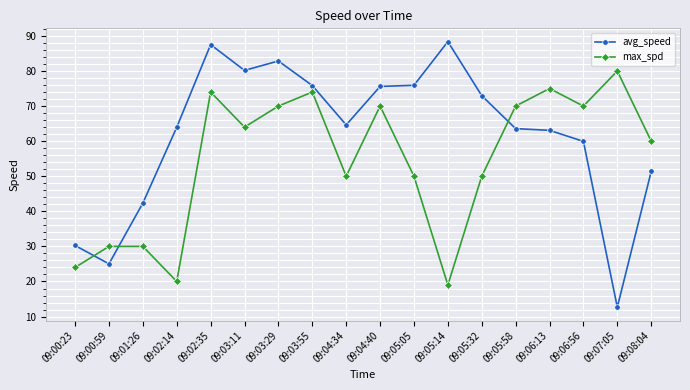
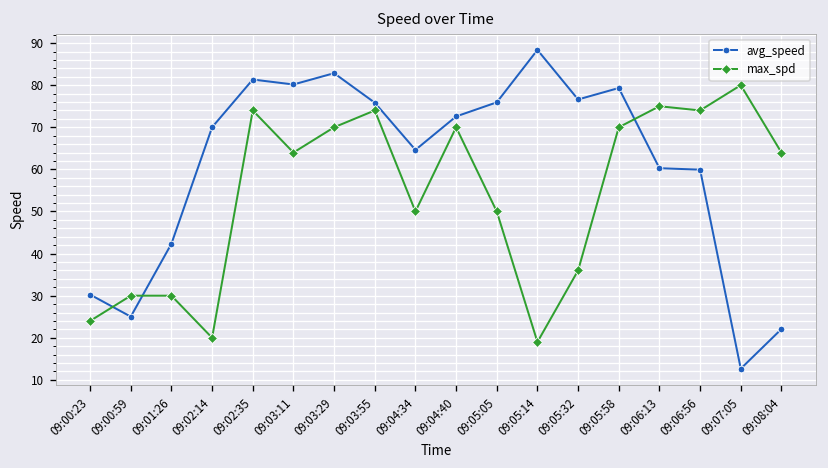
  {
    "avg_speed": {
      "09:00:23": 30,
      "09:00:59": 25,
      "09:01:26": 42,
-     "09:02:14": 64,
-     "09:02:35": 88,
+     "09:02:14": 70,
+     "09:02:35": 81,
      "09:03:11": 80,
      "09:03:29": 83,
      "09:03:55": 76,
      "09:04:34": 65,
-     "09:04:40": 76,
+     "09:04:40": 73,
      "09:05:05": 76,
      "09:05:14": 88,
-     "09:05:32": 73,
-     "09:05:58": 64,
-     "09:06:13": 63,
+     "09:05:32": 77,
+     "09:05:58": 79,
+     "09:06:13": 60,
      "09:06:56": 60,
      "09:07:05": 13,
-     "09:08:04": 51
+     "09:08:04": 22
    },
    "max_spd": {
      "09:00:23": 24,
      "09:00:59": 30,
      "09:01:26": 30,
      "09:02:14": 20,
      "09:02:35": 74,
      "09:03:11": 64,
      "09:03:29": 70,
      "09:03:55": 74,
      "09:04:34": 50,
      "09:04:40": 70,
      "09:05:05": 50,
      "09:05:14": 19,
-     "09:05:32": 50,
+     "09:05:32": 36,
      "09:05:58": 70,
      "09:06:13": 75,
-     "09:06:56": 70,
+     "09:06:56": 74,
      "09:07:05": 80,
-     "09:08:04": 60
+     "09:08:04": 64
    }
  }
